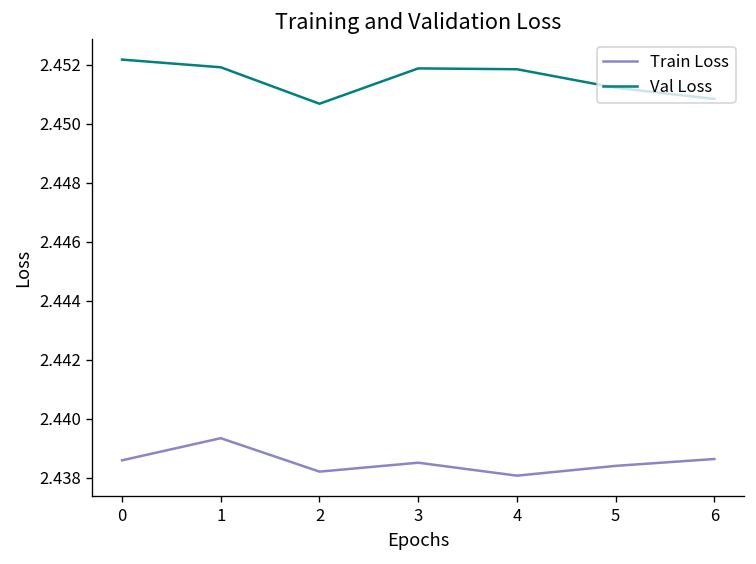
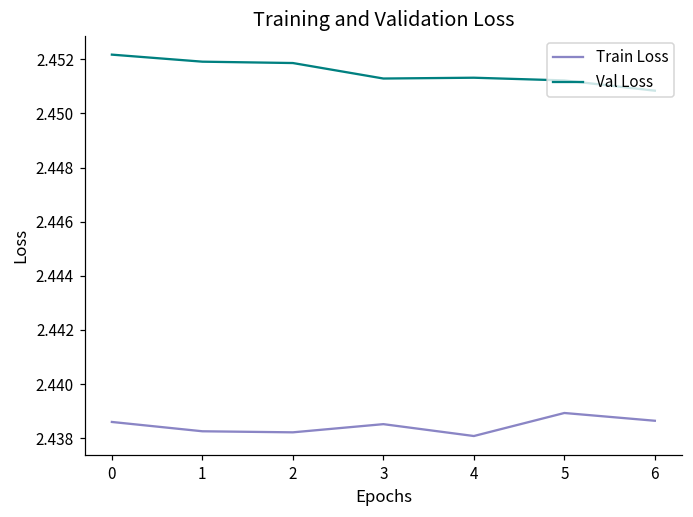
  {
    "Train Loss": {
      "0": 2.4386,
-     "1": 2.4393,
+     "1": 2.4383,
      "2": 2.4382,
      "3": 2.4385,
      "4": 2.4381,
-     "5": 2.4384,
+     "5": 2.4389,
      "6": 2.4386
    },
    "Val Loss": {
      "0": 2.4522,
      "1": 2.4519,
-     "2": 2.4507,
-     "3": 2.4519,
-     "4": 2.4518
+     "2": 2.4519,
+     "3": 2.4513,
+     "4": 2.4513
    }
  }
